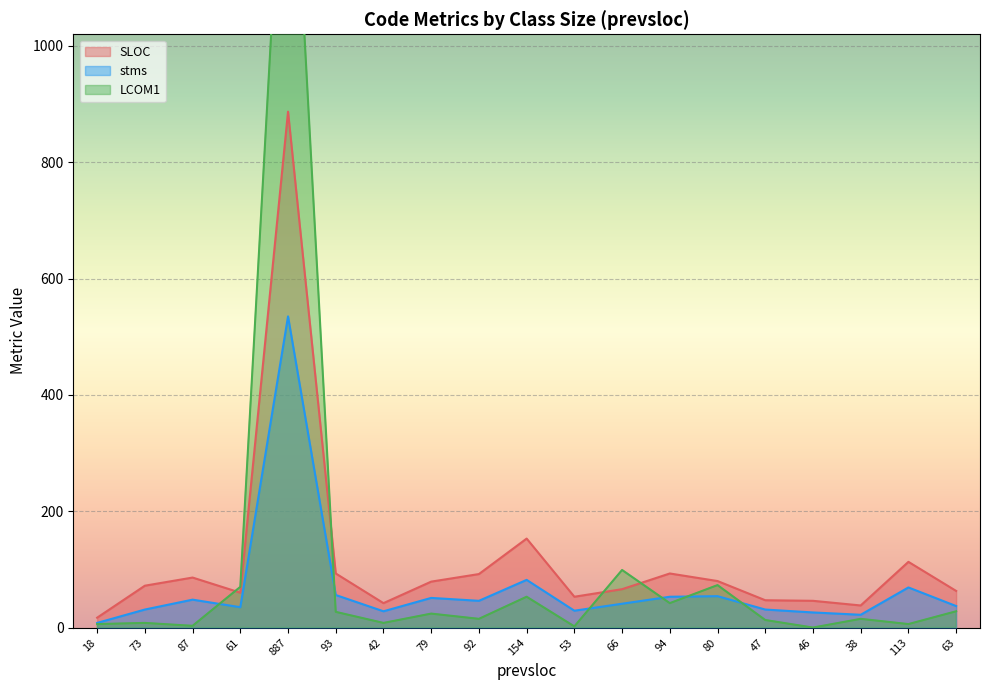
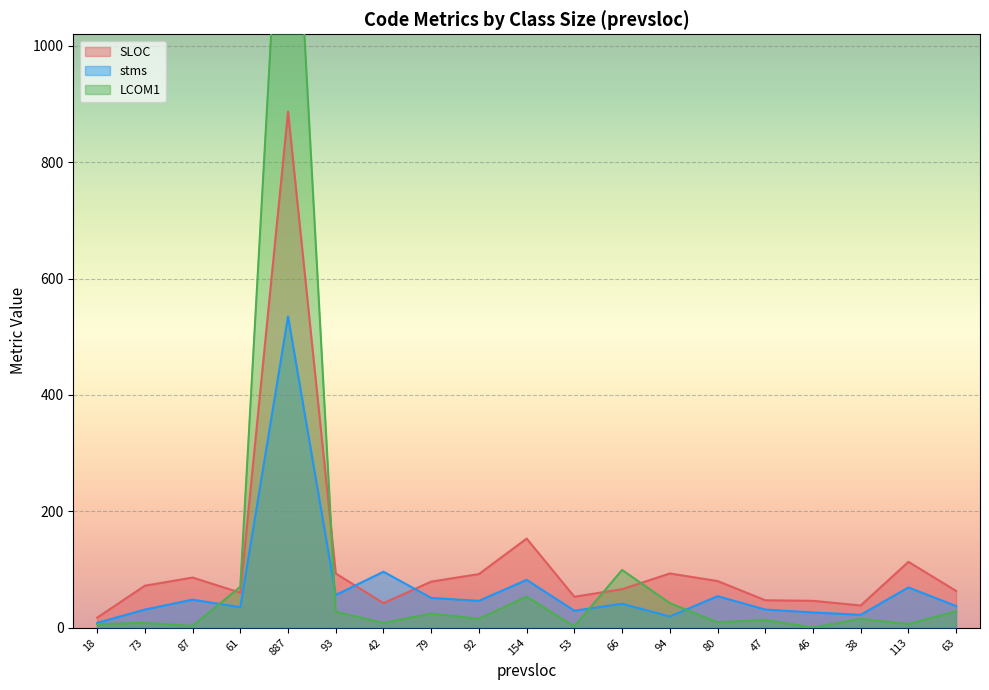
  {
    "SLOC": {
      "18": 20,
      "73": 70,
      "87": 90,
      "61": 60,
      "887": 890,
      "93": 90,
      "42": 40,
      "79": 80,
      "92": 90,
      "154": 150,
      "53": 50,
      "66": 70,
      "94": 90,
      "80": 80,
      "47": 50,
      "46": 50,
      "38": 40,
      "113": 110,
      "63": 60
    },
    "stms": {
      "73": 30,
      "87": 50,
      "61": 40,
      "887": 540,
      "93": 60,
-     "42": 30,
+     "42": 100,
      "79": 50,
      "92": 50,
      "154": 80,
      "53": 30,
      "66": 40,
-     "94": 50,
+     "94": 20,
      "80": 50,
      "47": 30,
      "46": 30,
      "38": 20,
      "113": 70,
      "63": 40
    },
    "LCOM1": {
      "73": 10,
      "87": 0,
      "61": 70,
      "93": 30,
      "42": 10,
      "79": 20,
      "92": 20,
      "154": 50,
      "53": 0,
      "66": 100,
      "94": 40,
-     "80": 70,
+     "80": 10,
      "47": 10,
      "46": 0,
      "38": 20,
      "113": 10,
      "63": 30
    }
  }
